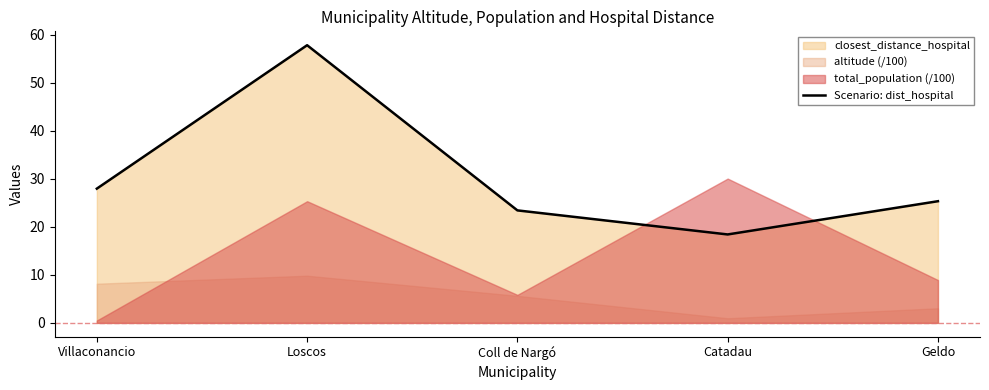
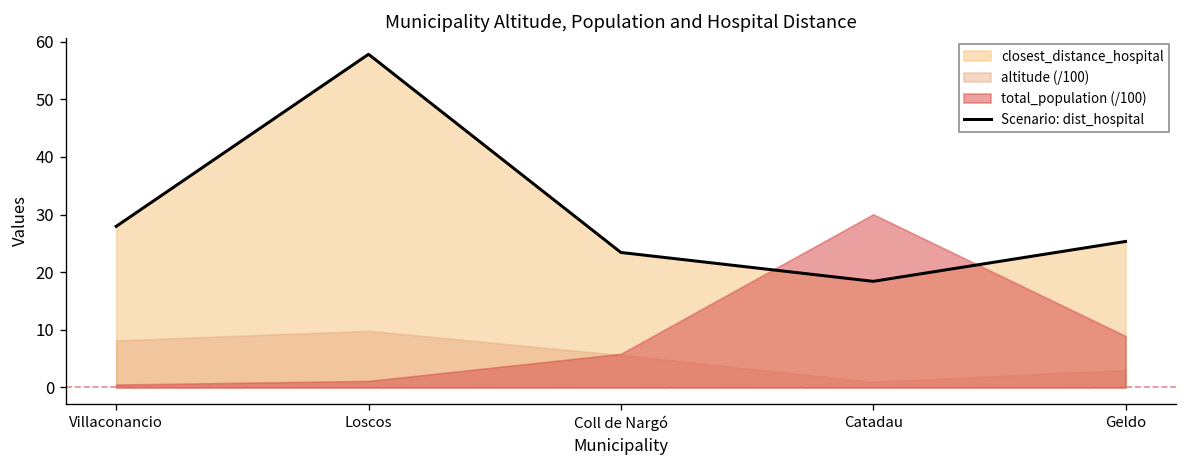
  {
    "total_population (/100)": {
-     "Loscos": 25,
+     "Loscos": 1,
      "Catadau": 30,
      "Geldo": 9
    }
  }
